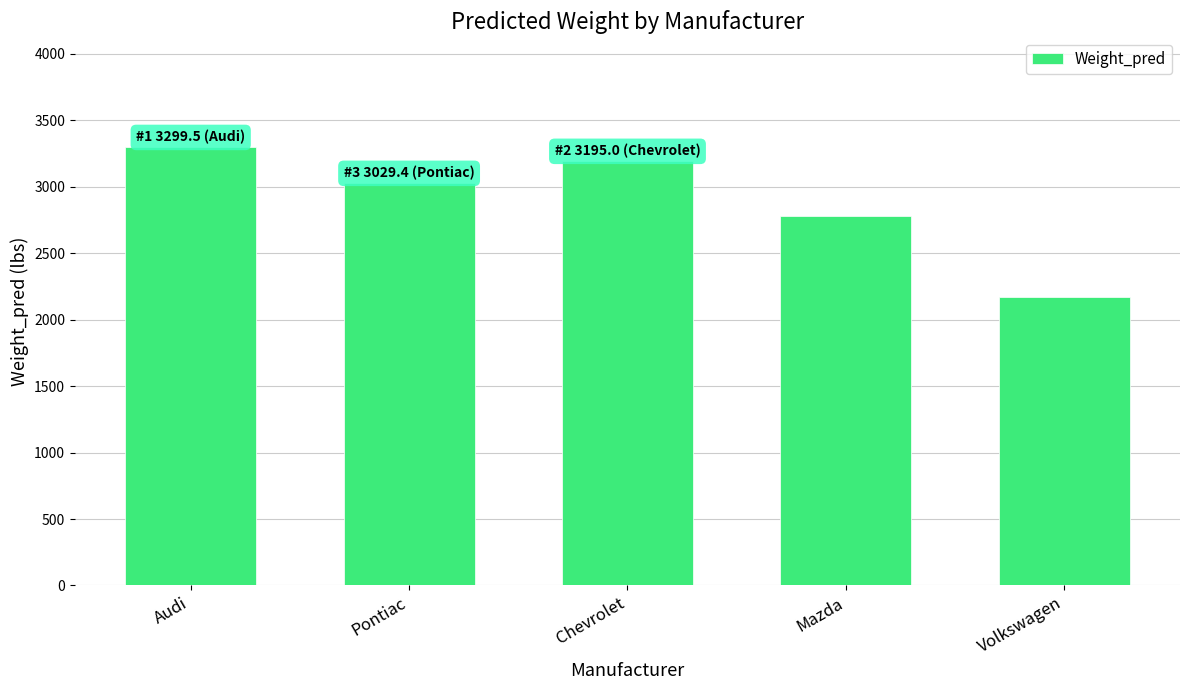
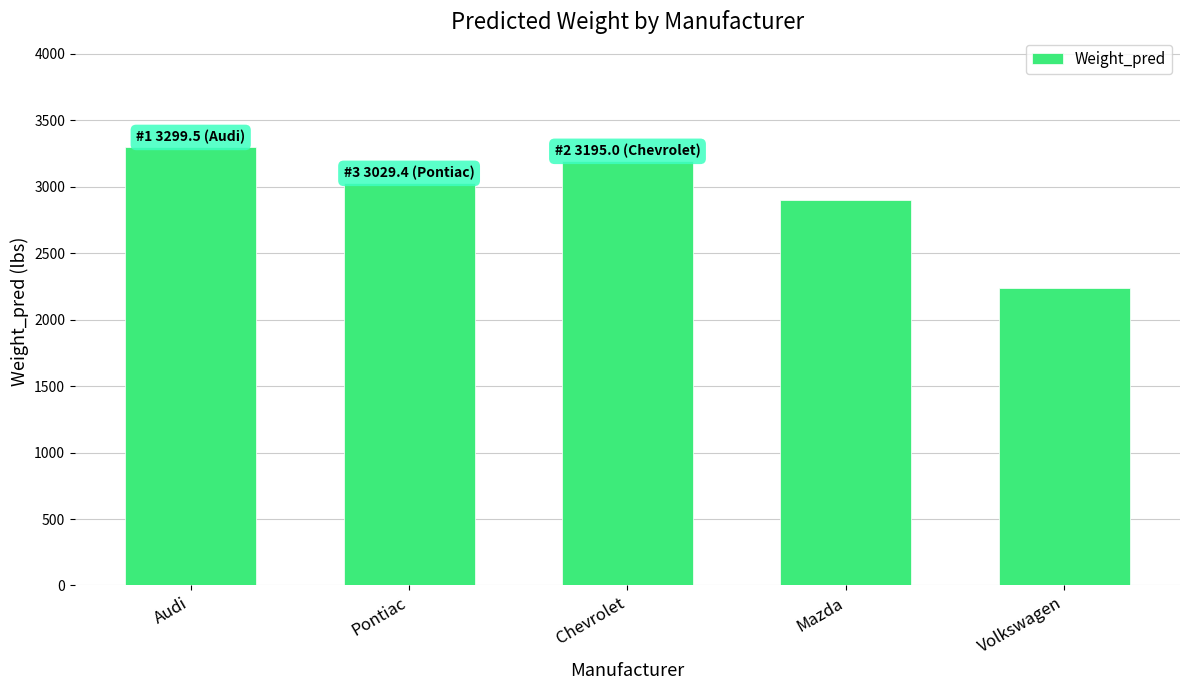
  {
-   "Mazda": 2780,
-   "Volkswagen": 2170
+   "Mazda": 2900,
+   "Volkswagen": 2240
  }
